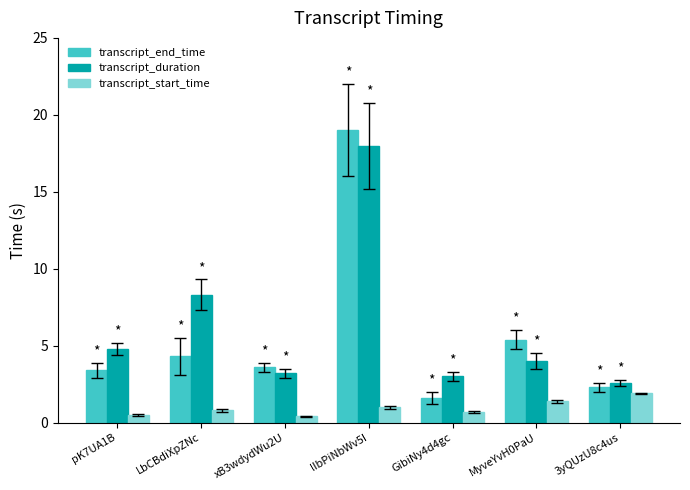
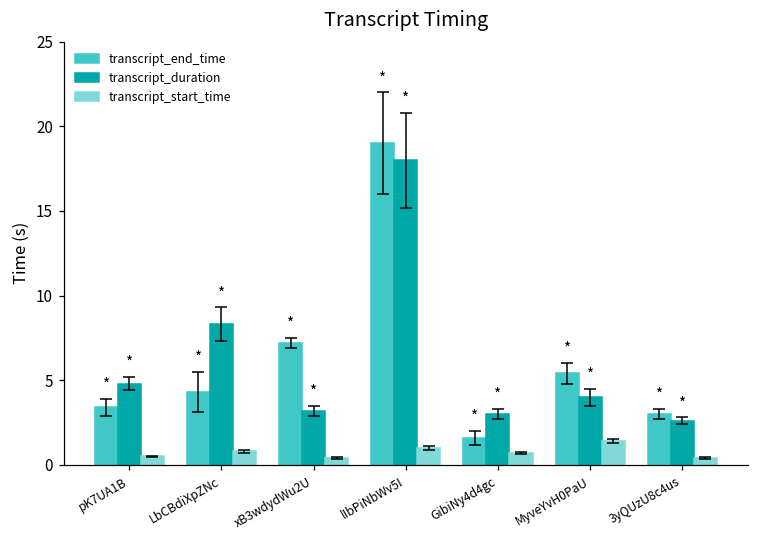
  {
    "transcript_end_time": {
      "pK7UA1B": 3.4,
      "LbCBdiXpZNc": 4.3,
-     "xB3wdydWu2U": 3.6,
+     "xB3wdydWu2U": 7.2,
      "lIbPiNbWv5I": 19.0,
      "GibiNy4d4gc": 1.6,
      "MyveYvH0PaU": 5.4,
-     "3yQUzU8c4us": 2.3
+     "3yQUzU8c4us": 3.0
    },
    "transcript_start_time": {
      "pK7UA1B": 0.5,
      "LbCBdiXpZNc": 0.8,
      "xB3wdydWu2U": 0.4,
      "lIbPiNbWv5I": 1.0,
      "GibiNy4d4gc": 0.7,
      "MyveYvH0PaU": 1.4,
-     "3yQUzU8c4us": 1.9
+     "3yQUzU8c4us": 0.4
    }
  }
